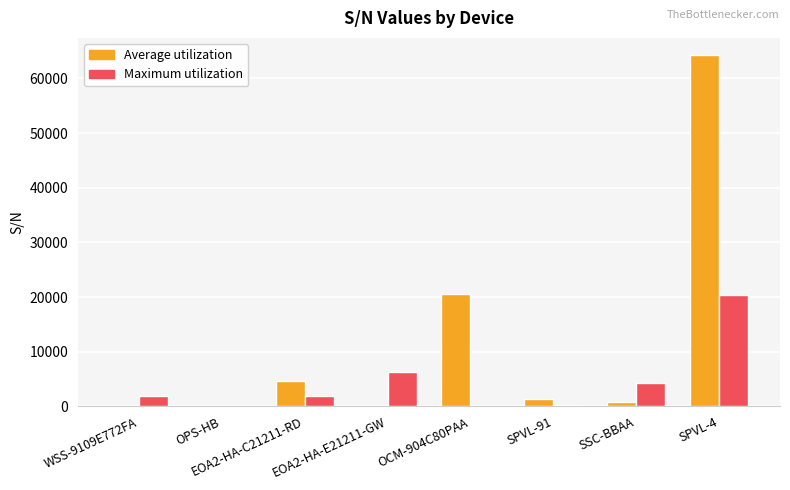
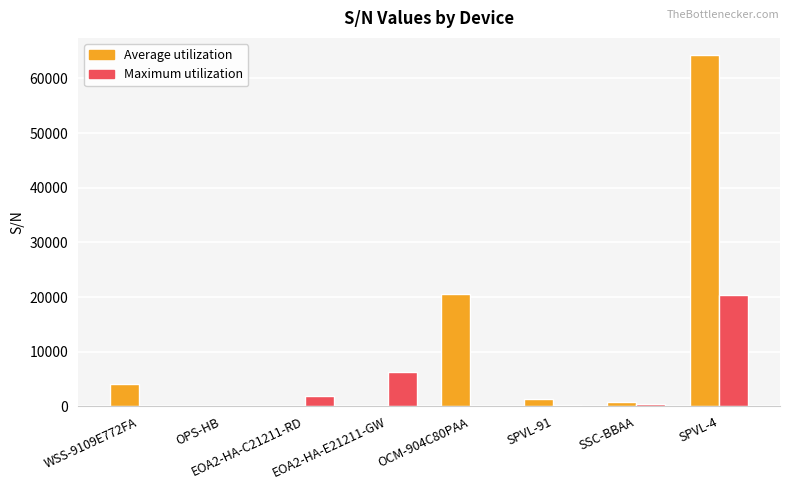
  {
    "Average utilization": {
-     "WSS-9109E772FA": 0,
-     "EOA2-HA-C21211-RD": 5000,
+     "WSS-9109E772FA": 4000,
+     "EOA2-HA-C21211-RD": 0,
      "OCM-904C80PAA": 21000,
      "SPVL-91": 1000,
      "SSC-BBAA": 1000,
      "SPVL-4": 64000
    },
    "Maximum utilization": {
-     "WSS-9109E772FA": 2000,
+     "WSS-9109E772FA": 0,
      "EOA2-HA-C21211-RD": 2000,
      "EOA2-HA-E21211-GW": 6000,
-     "SSC-BBAA": 4000,
+     "SSC-BBAA": 0,
      "SPVL-4": 20000
    }
  }
